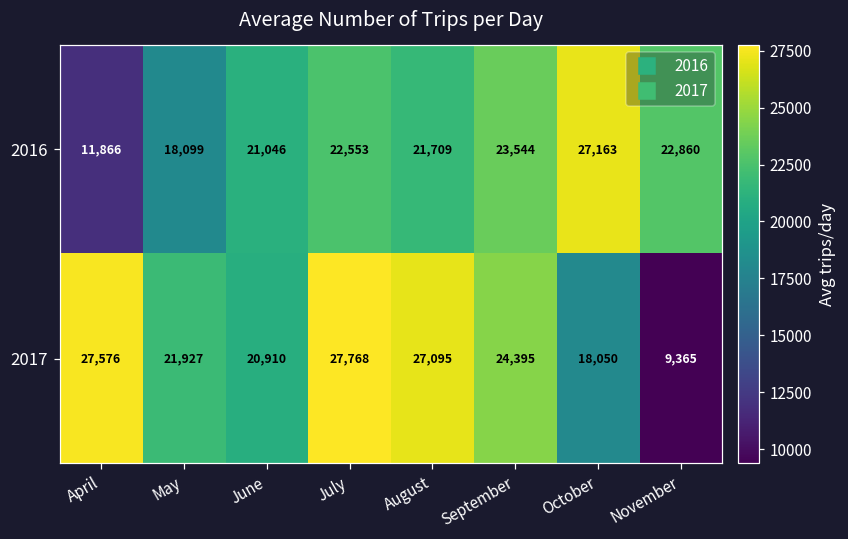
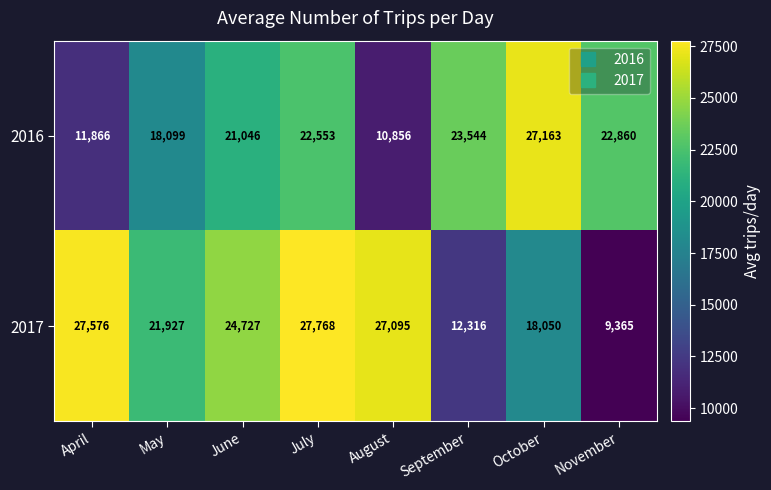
  {
    "2016": {
      "April": "11,866",
      "May": "18,099",
      "June": "21,046",
      "July": "22,553",
-     "August": "21,709",
+     "August": "10,856",
      "September": "23,544",
      "October": "27,163",
      "November": "22,860"
    },
    "2017": {
      "April": "27,576",
      "May": "21,927",
-     "June": "20,910",
+     "June": "24,727",
      "July": "27,768",
      "August": "27,095",
-     "September": "24,395",
+     "September": "12,316",
      "October": "18,050",
      "November": "9,365"
    }
  }
